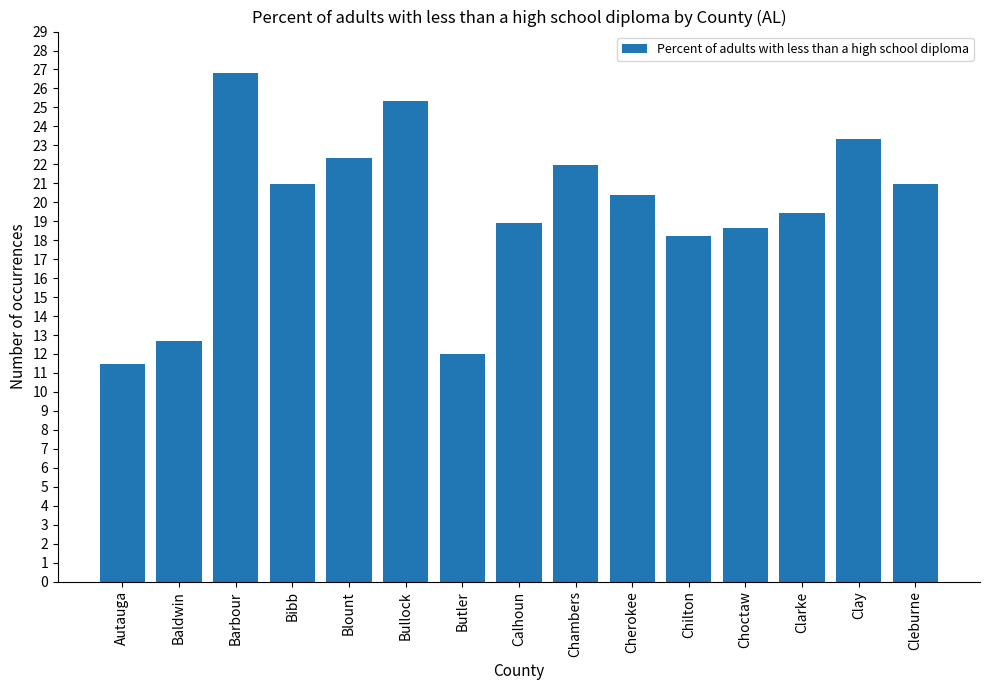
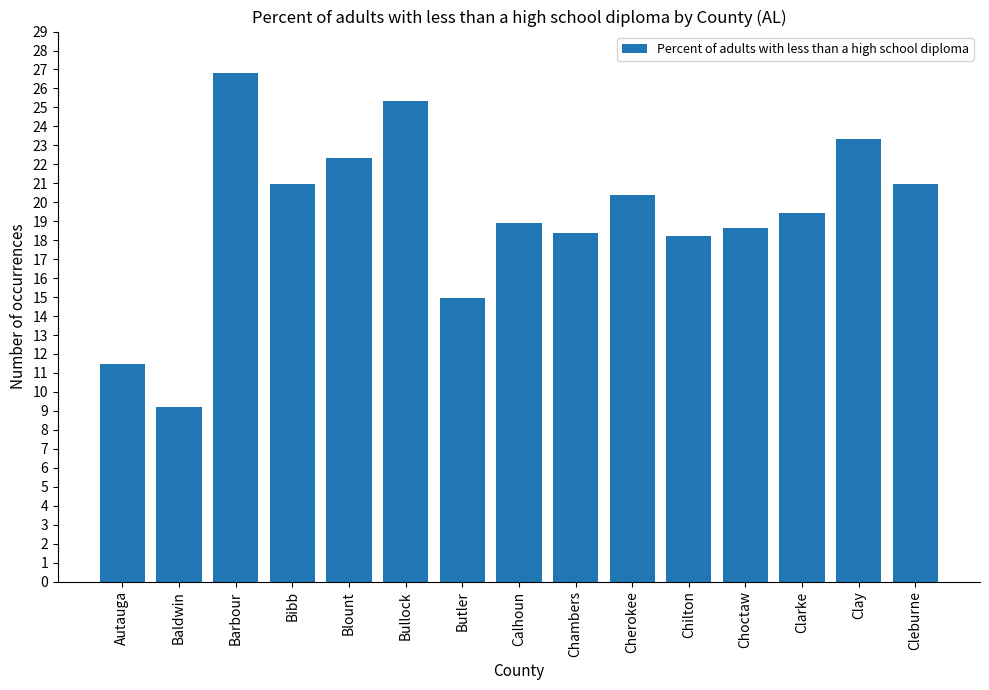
  {
    "Autauga": 11.5,
-   "Baldwin": 12.7,
+   "Baldwin": 9.2,
    "Barbour": 26.8,
    "Bibb": 20.9,
    "Blount": 22.3,
    "Bullock": 25.3,
-   "Butler": 12.0,
+   "Butler": 15.0,
    "Calhoun": 18.9,
-   "Chambers": 21.9,
+   "Chambers": 18.4,
    "Cherokee": 20.4,
    "Chilton": 18.2,
    "Choctaw": 18.6,
    "Clarke": 19.4,
    "Clay": 23.3,
    "Cleburne": 21.0
  }
